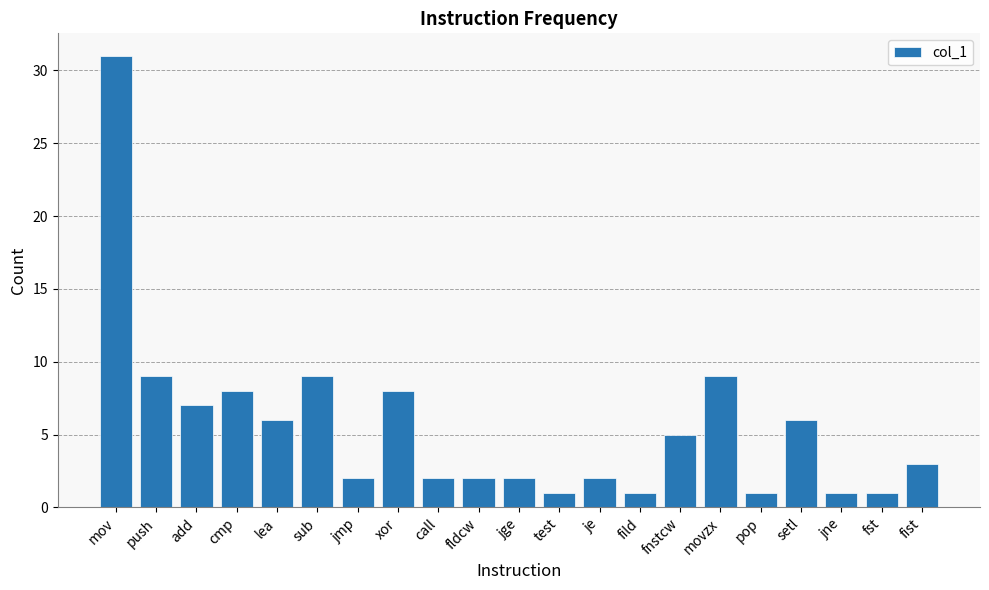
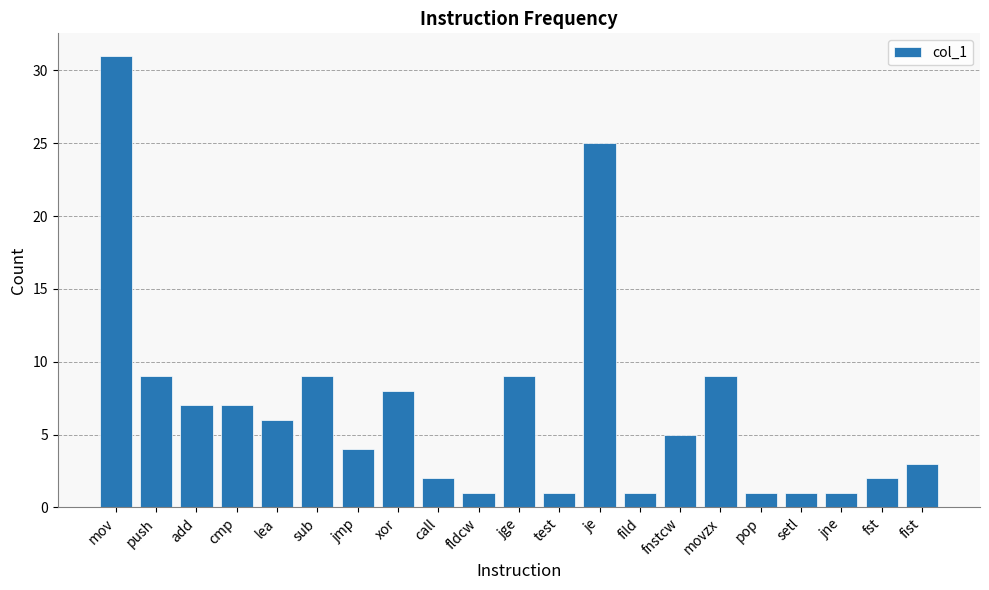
  {
    "mov": 31,
    "push": 9,
    "add": 7,
-   "cmp": 8,
+   "cmp": 7,
    "lea": 6,
    "sub": 9,
-   "jmp": 2,
+   "jmp": 4,
    "xor": 8,
    "call": 2,
-   "fldcw": 2,
-   "jge": 2,
+   "fldcw": 1,
+   "jge": 9,
    "test": 1,
-   "je": 2,
+   "je": 25,
    "fild": 1,
    "fnstcw": 5,
    "movzx": 9,
    "pop": 1,
-   "setl": 6,
+   "setl": 1,
    "jne": 1,
-   "fst": 1,
+   "fst": 2,
    "fist": 3
  }
